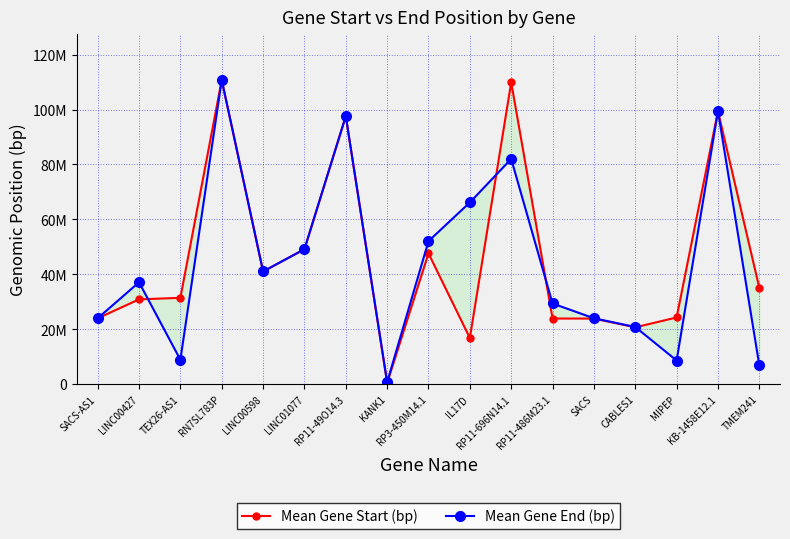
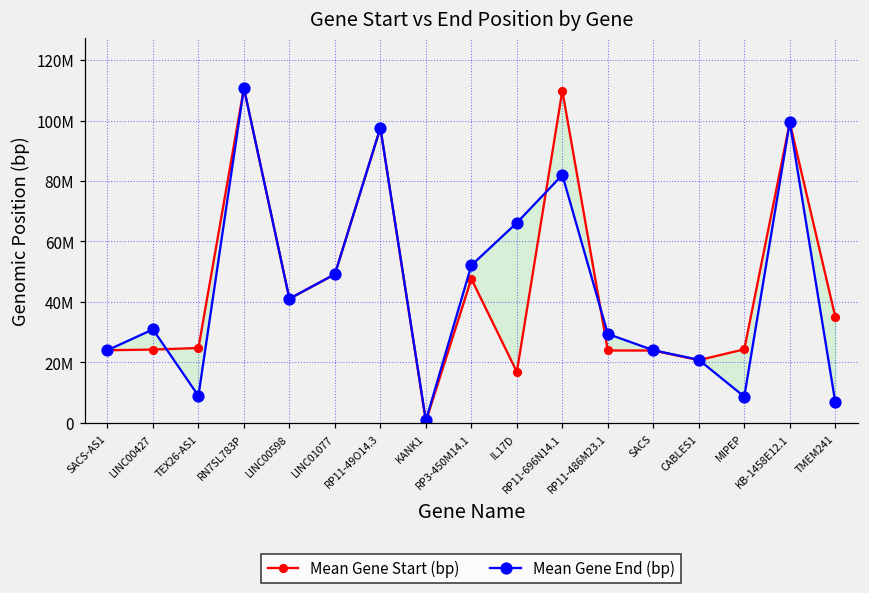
  {
    "Mean Gene Start (bp)": {
-     "LINC00427": 31000000,
-     "TEX26-AS1": 31000000,
+     "LINC00427": 24000000,
+     "TEX26-AS1": 25000000,
      "RP3-450M14.1": 48000000,
      "IL17D": 17000000,
      "RP11-486M23.1": 24000000
    },
    "Mean Gene End (bp)": {
-     "LINC00427": 37000000,
+     "LINC00427": 31000000,
      "TEX26-AS1": 9000000,
      "RP11-696N14.1": 82000000,
      "MIPEP": 9000000,
      "TMEM241": 7000000
    }
  }
